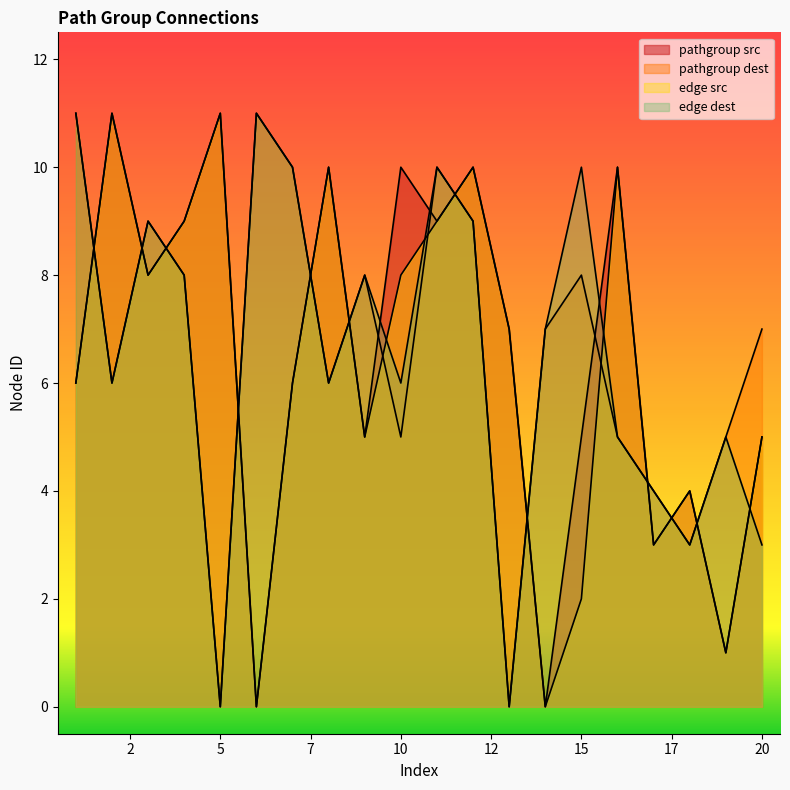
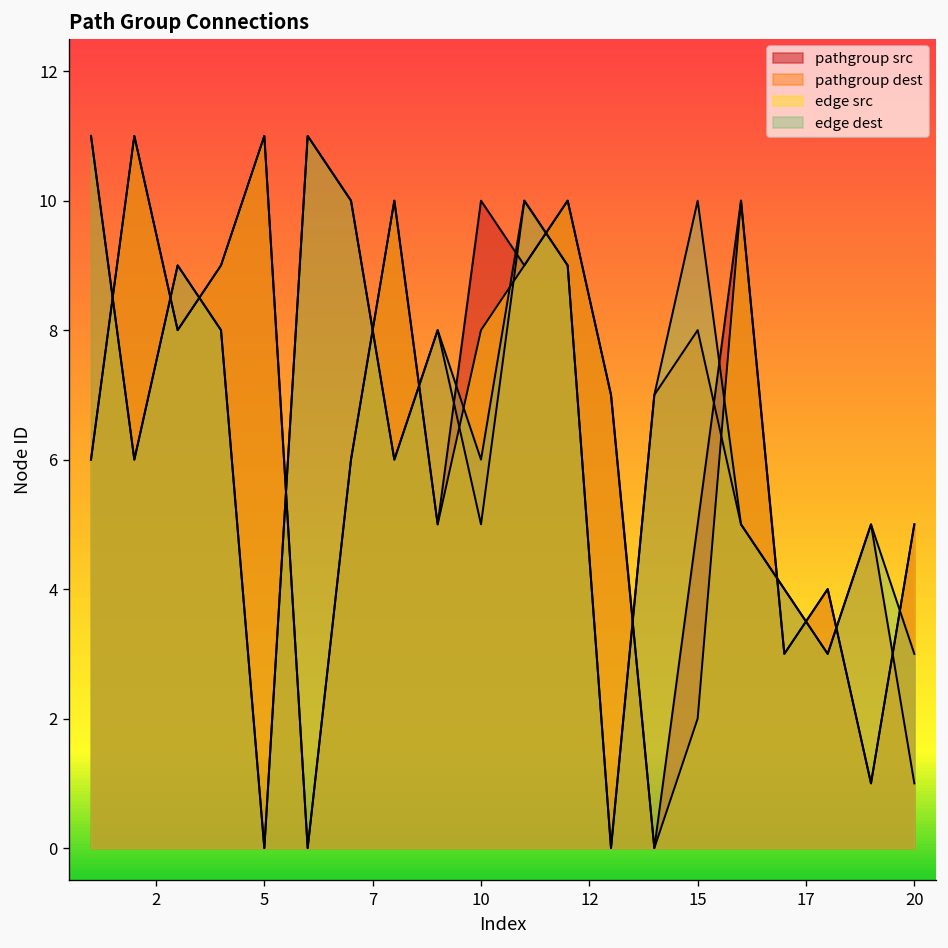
  {
    "pathgroup src": {
      "10": 10,
      "15": 5
    },
    "pathgroup dest": {
      "10": 5,
      "15": 8,
-     "20": 7
+     "20": 1
    },
    "edge src": {
      "10": 8,
      "15": 2
    },
    "edge dest": {
      "10": 6,
      "15": 10,
      "20": 3
    }
  }
